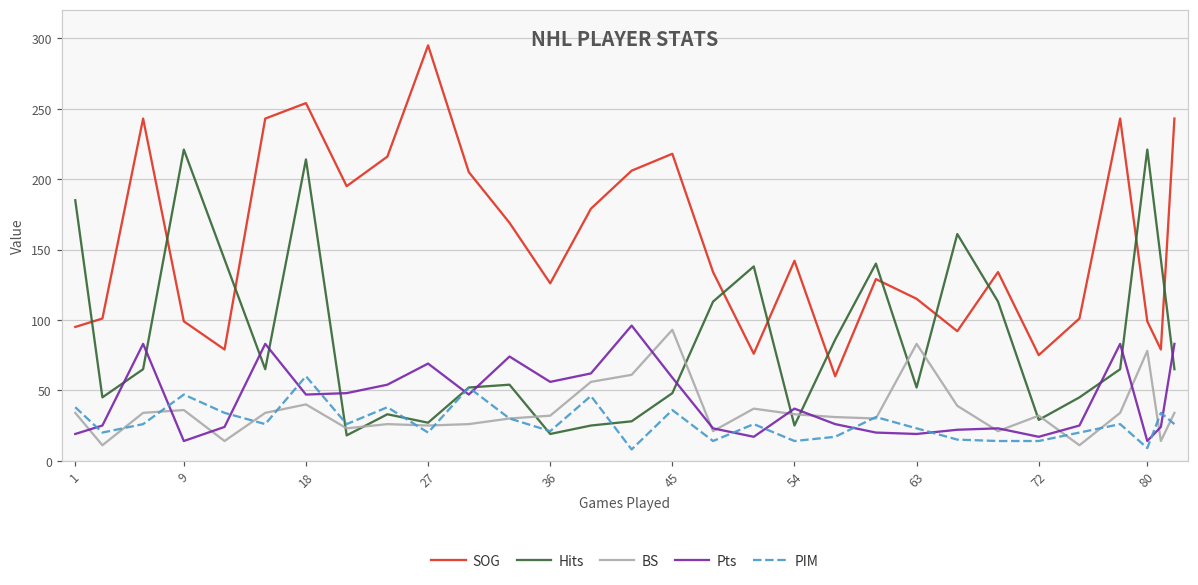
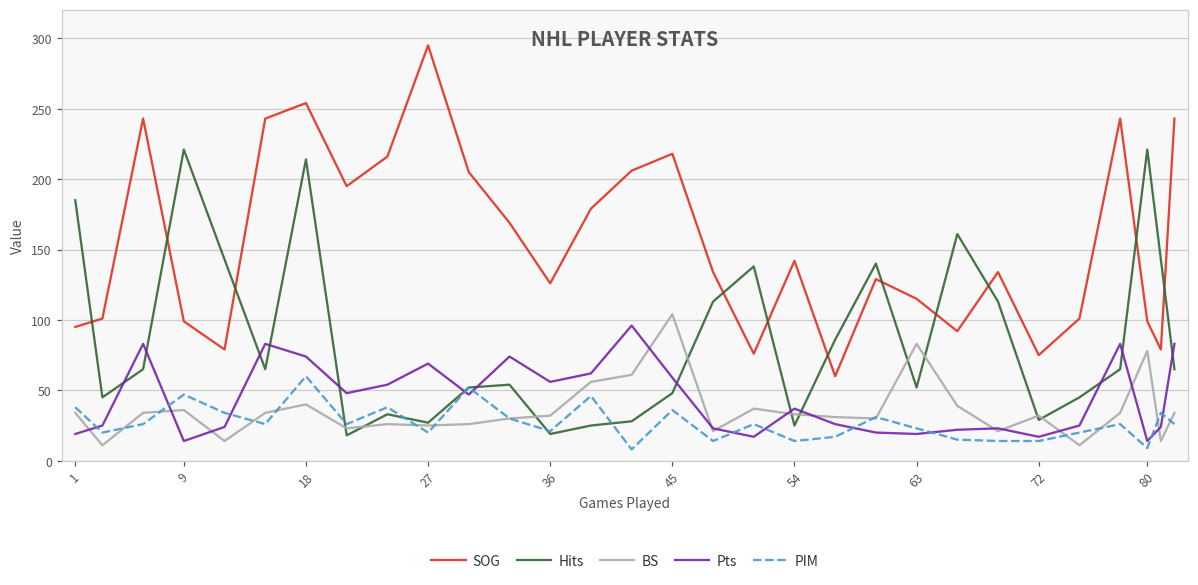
  {
    "SOG": {
      "1": 95,
      "9": 99,
      "18": 254,
      "27": 295,
      "36": 126,
      "45": 218,
      "54": 142,
      "63": 115,
      "72": 75,
      "80": 99
    },
    "Hits": {
      "1": 185,
      "9": 221,
      "18": 214,
      "27": 27,
      "36": 19,
      "45": 48,
      "54": 25,
      "63": 52,
      "72": 29,
      "80": 221
    },
    "BS": {
      "1": 34,
      "9": 36,
      "18": 40,
      "27": 25,
      "36": 32,
-     "45": 93,
+     "45": 104,
      "54": 33,
      "63": 83,
      "72": 32,
      "80": 78
    },
    "Pts": {
      "1": 19,
      "9": 14,
-     "18": 47,
+     "18": 74,
      "27": 69,
      "36": 56,
      "45": 59,
      "54": 37,
      "63": 19,
      "72": 17,
      "80": 14
    },
    "PIM": {
      "1": 38,
      "9": 47,
      "18": 60,
      "27": 20,
      "36": 21,
      "45": 36,
      "54": 14,
      "63": 23,
      "72": 14,
      "80": 9
    }
  }
